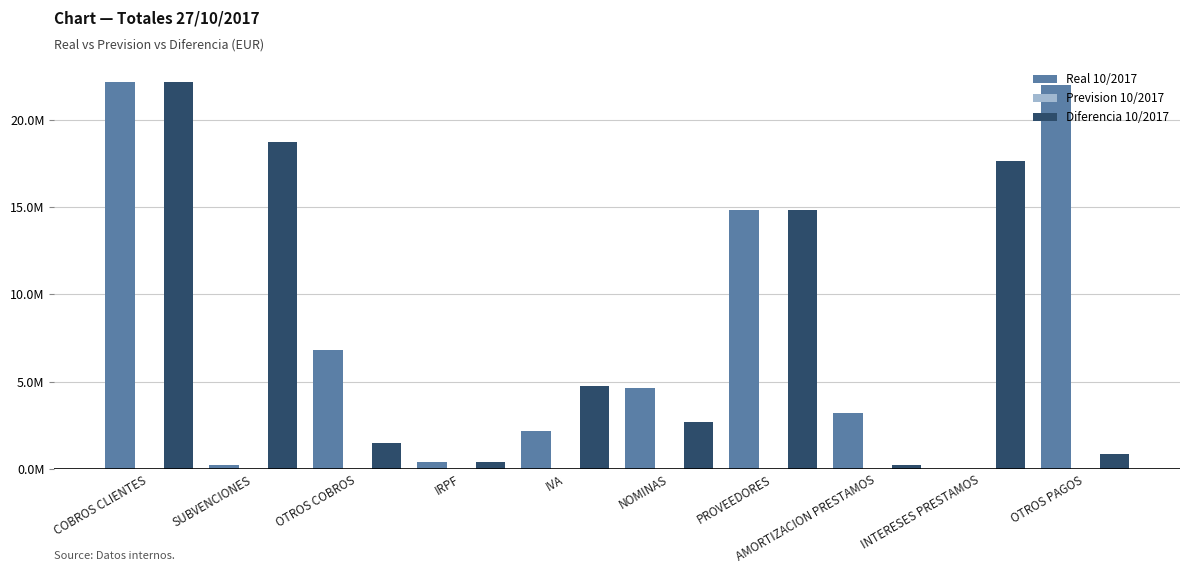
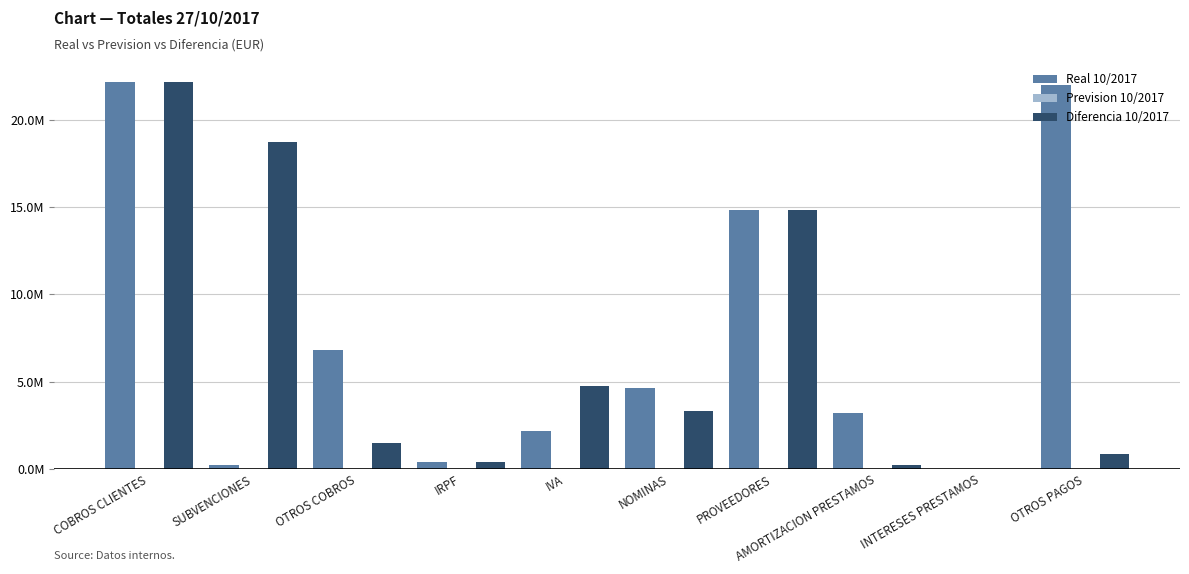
  {
    "Real 10/2017": {
      "COBROS CLIENTES": 22200000,
      "SUBVENCIONES": 200000,
      "OTROS COBROS": 6800000,
      "IRPF": 400000,
      "IVA": 2200000,
      "NOMINAS": 4700000,
      "PROVEEDORES": 14800000,
      "AMORTIZACION PRESTAMOS": 3200000,
      "OTROS PAGOS": 22000000
    },
    "Prevision 10/2017": {
      "COBROS CLIENTES": 0,
      "SUBVENCIONES": 0,
      "OTROS COBROS": 0,
      "IRPF": 0,
      "IVA": 0,
      "NOMINAS": 0,
      "PROVEEDORES": 0,
      "AMORTIZACION PRESTAMOS": 0,
      "INTERESES PRESTAMOS": 0,
      "OTROS PAGOS": 0
    },
    "Diferencia 10/2017": {
      "COBROS CLIENTES": 22200000,
      "SUBVENCIONES": 18700000,
      "OTROS COBROS": 1500000,
      "IRPF": 400000,
      "IVA": 4800000,
-     "NOMINAS": 2700000,
+     "NOMINAS": 3300000,
      "PROVEEDORES": 14800000,
      "AMORTIZACION PRESTAMOS": 300000,
-     "INTERESES PRESTAMOS": 17700000,
+     "INTERESES PRESTAMOS": 0,
      "OTROS PAGOS": 800000
    }
  }
